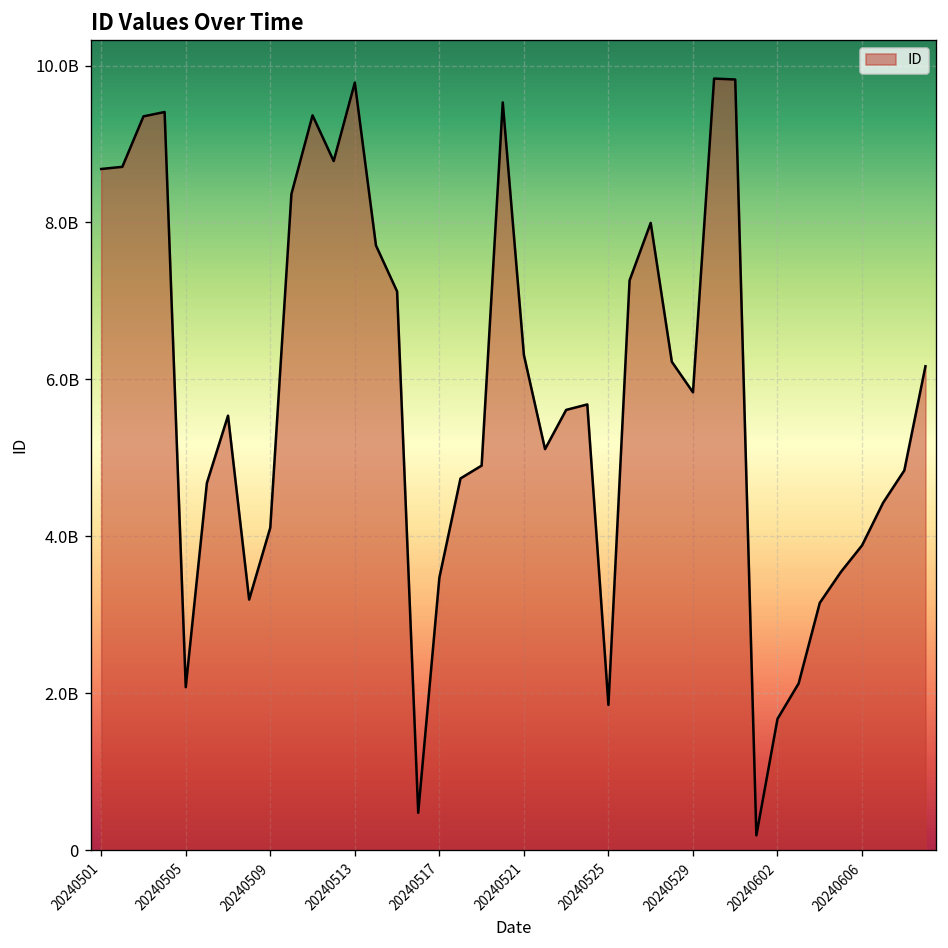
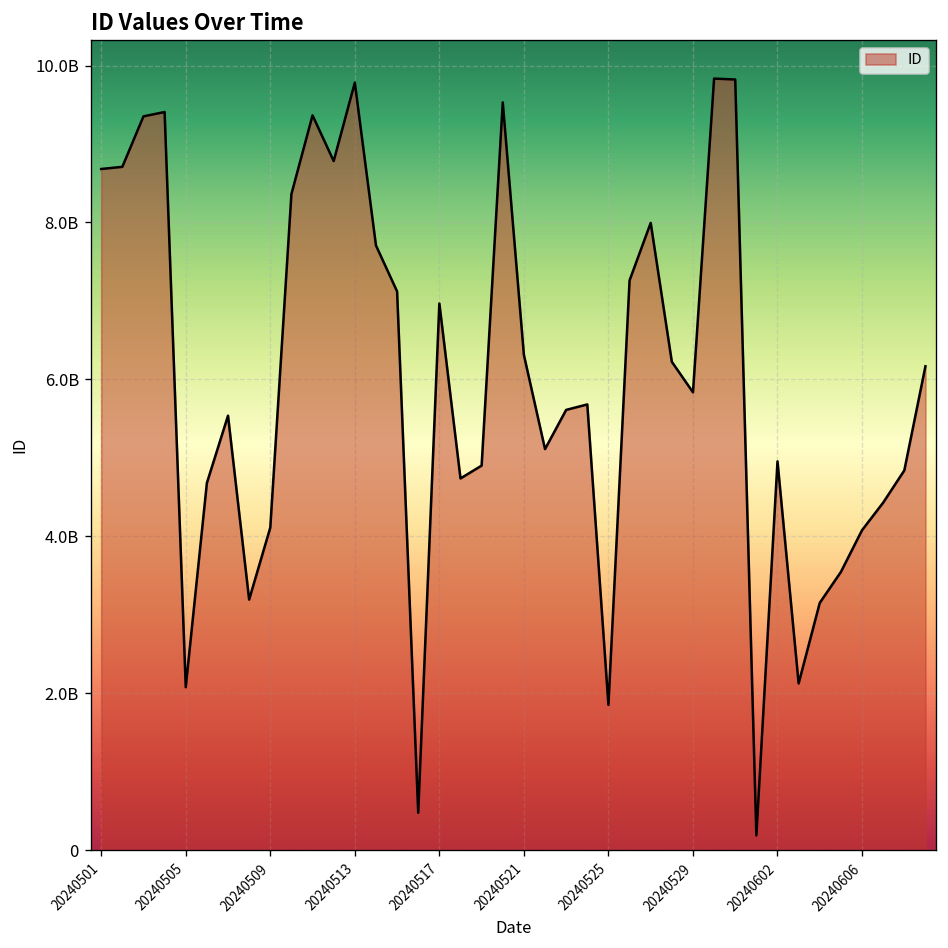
  {
    "20240501": 8700000000,
    "20240505": 2100000000,
    "20240509": 4100000000,
    "20240513": 9800000000,
-   "20240517": 3500000000,
+   "20240517": 7000000000,
    "20240521": 6300000000,
    "20240525": 1900000000,
    "20240529": 5800000000,
-   "20240602": 1700000000,
-   "20240606": 3900000000
+   "20240602": 5000000000,
+   "20240606": 4100000000
  }
